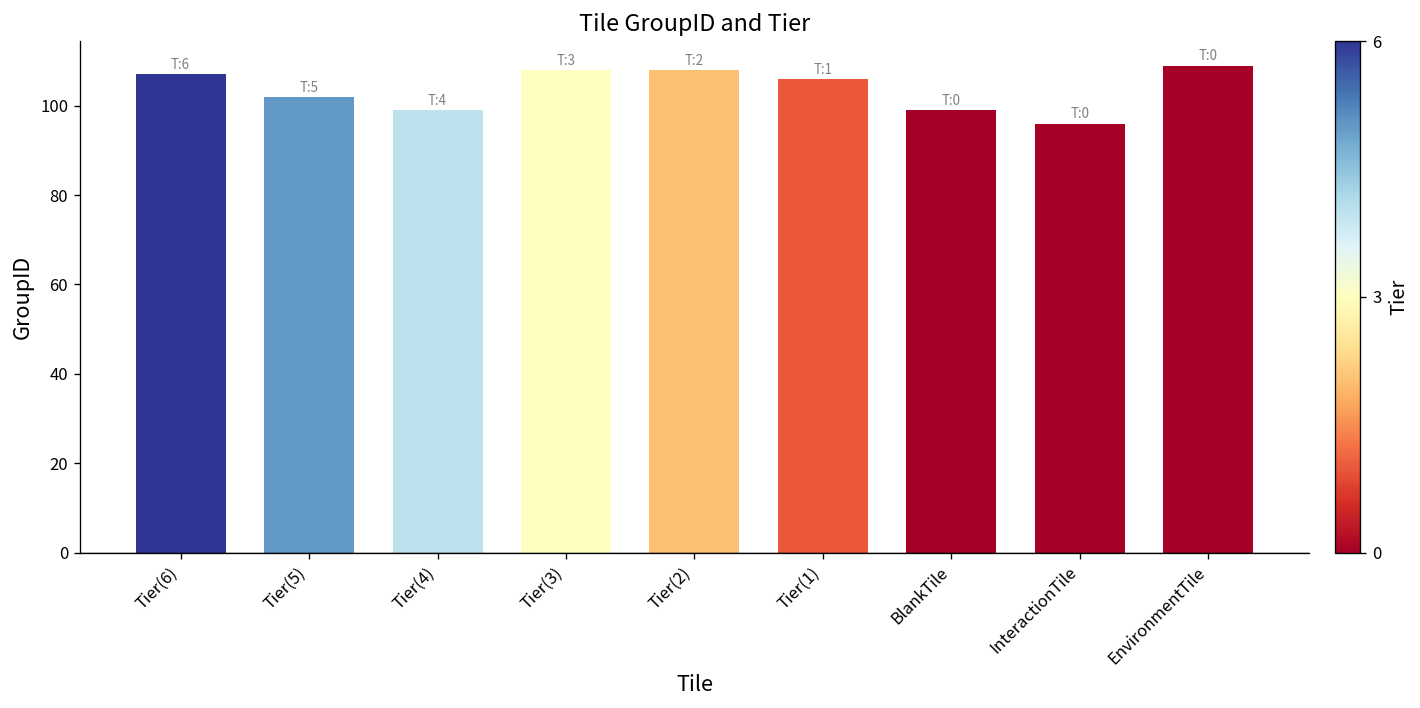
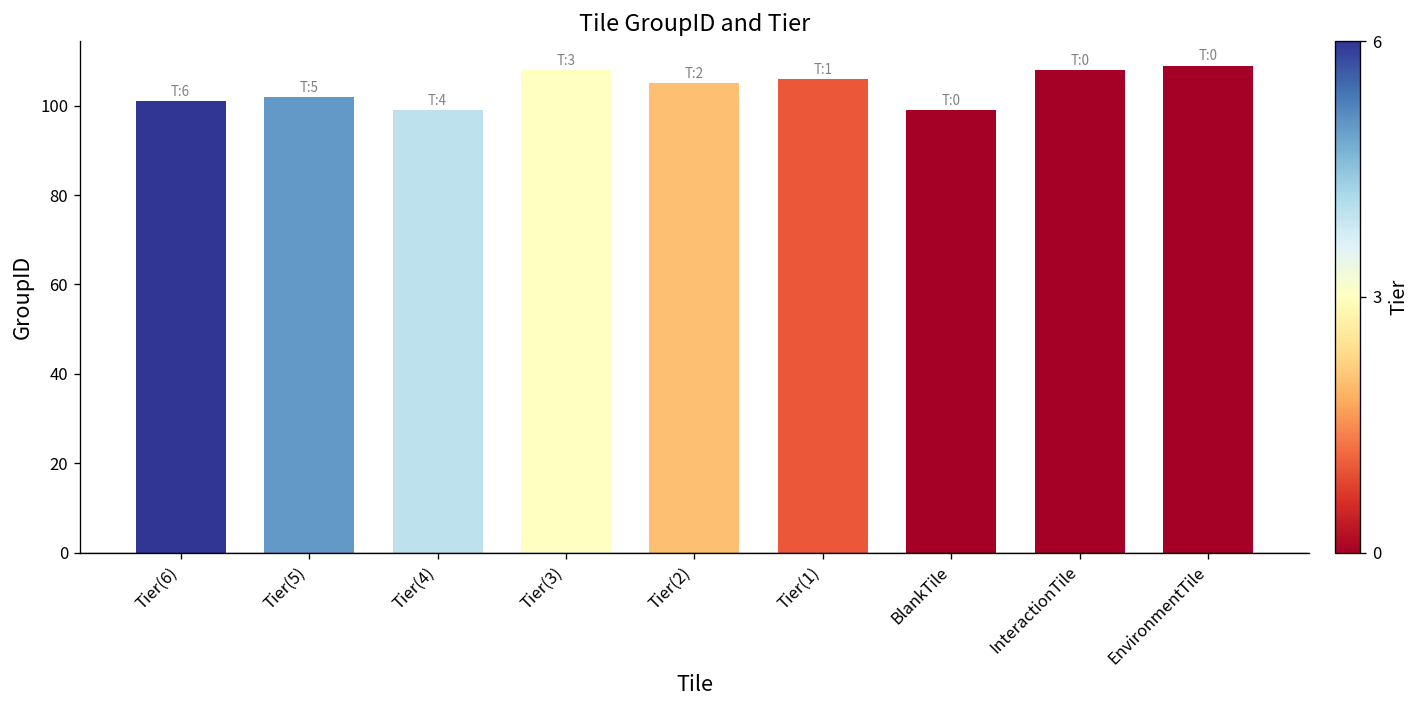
  {
-   "Tier(6)": 107,
-   "Tier(2)": 108,
-   "InteractionTile": 96
+   "Tier(6)": 101,
+   "Tier(2)": 105,
+   "InteractionTile": 108
  }
